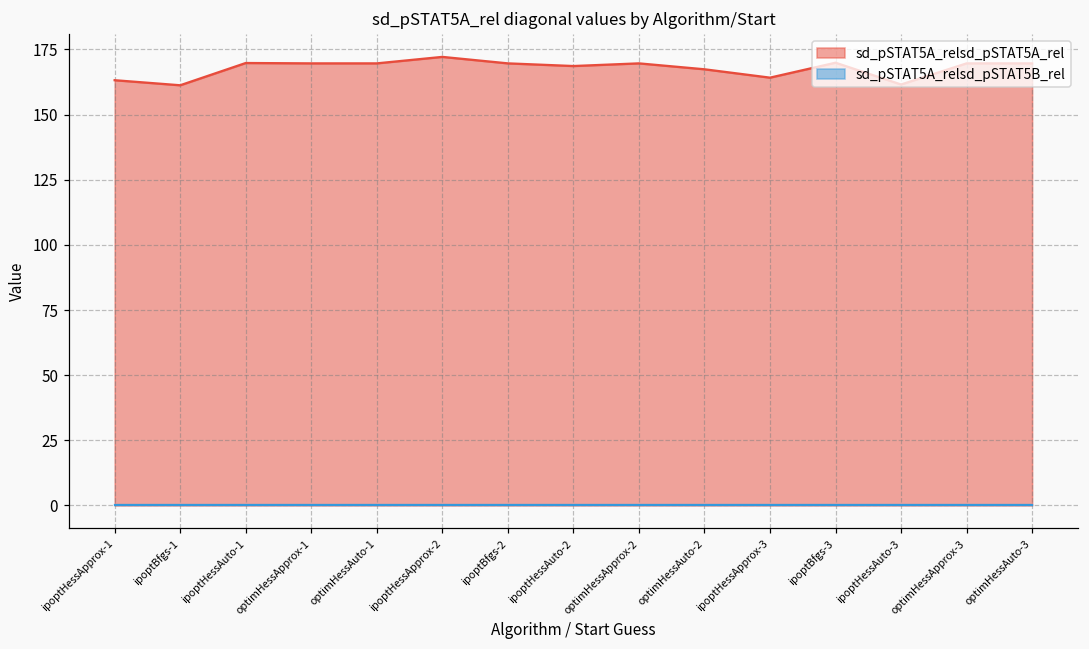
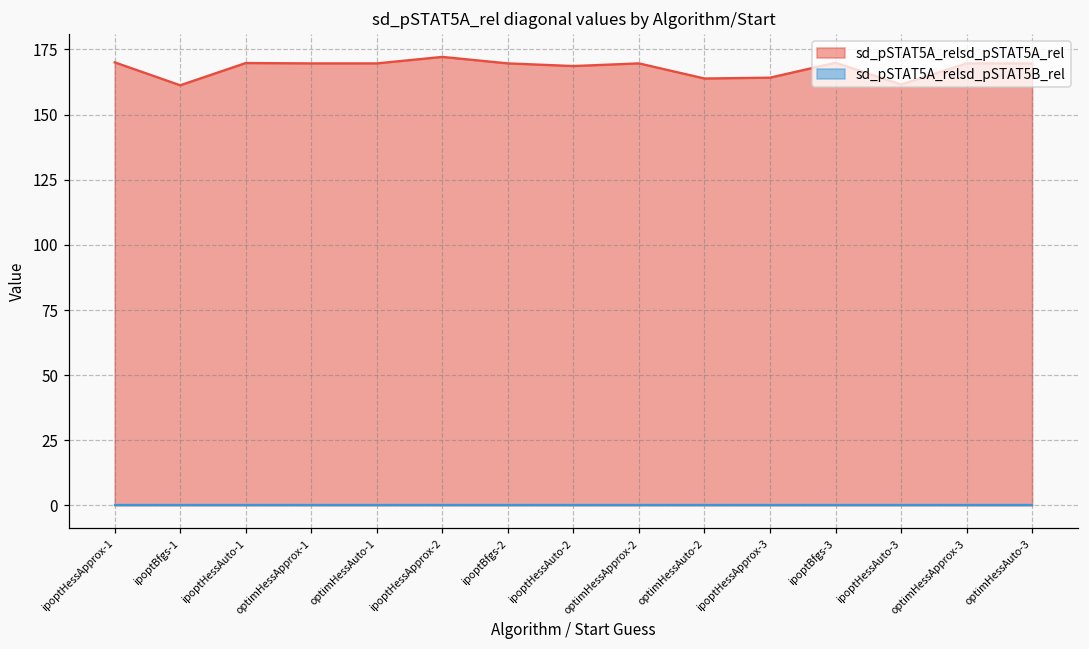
  {
    "sd_pSTAT5A_relsd_pSTAT5A_rel": {
-     "ipoptHessApprox-1": 163,
+     "ipoptHessApprox-1": 170,
      "ipoptBfgs-1": 161,
      "ipoptHessAuto-1": 170,
      "optimHessApprox-1": 170,
      "optimHessAuto-1": 170,
      "ipoptHessApprox-2": 172,
      "ipoptBfgs-2": 170,
      "ipoptHessAuto-2": 169,
      "optimHessApprox-2": 170,
-     "optimHessAuto-2": 167,
+     "optimHessAuto-2": 164,
      "ipoptHessApprox-3": 164
    },
    "sd_pSTAT5A_relsd_pSTAT5B_rel": {
      "ipoptHessApprox-1": 0,
      "ipoptBfgs-1": 0,
      "ipoptHessAuto-1": 0,
      "optimHessApprox-1": 0,
      "optimHessAuto-1": 0,
      "ipoptHessApprox-2": 0,
      "ipoptBfgs-2": 0,
      "ipoptHessAuto-2": 0,
      "optimHessApprox-2": 0,
      "optimHessAuto-2": 0,
      "ipoptHessApprox-3": 0,
      "ipoptBfgs-3": 0,
      "ipoptHessAuto-3": 0,
      "optimHessApprox-3": 0,
      "optimHessAuto-3": 0
    }
  }
